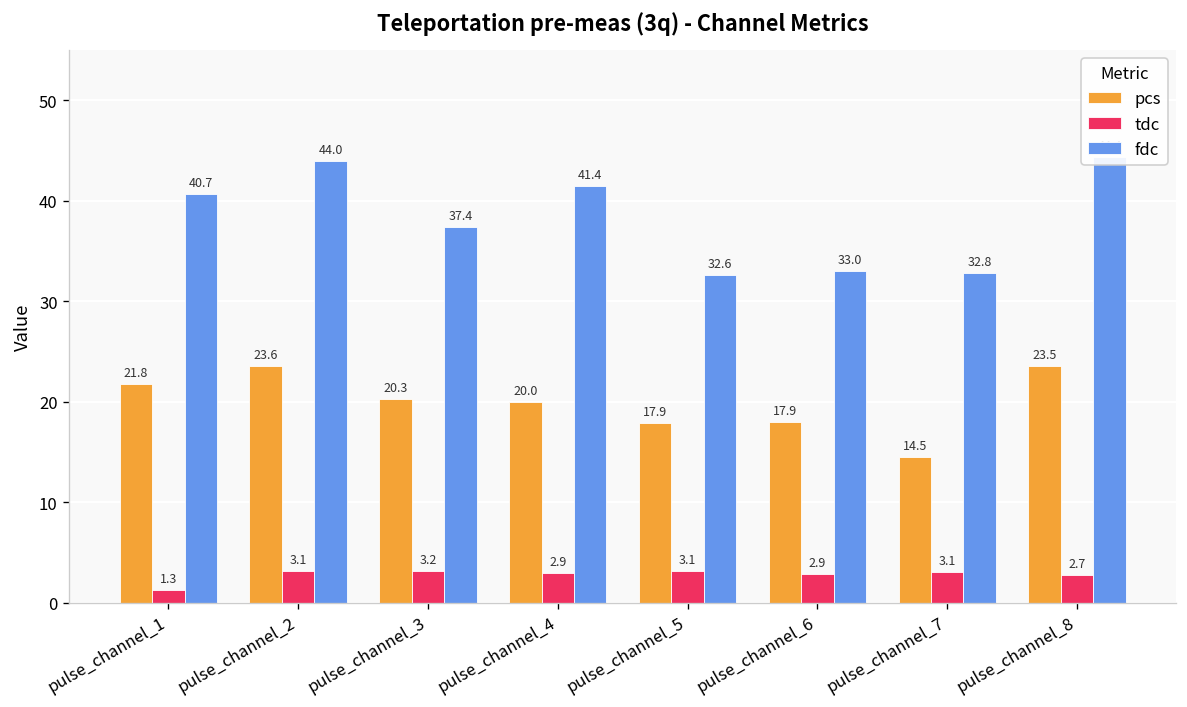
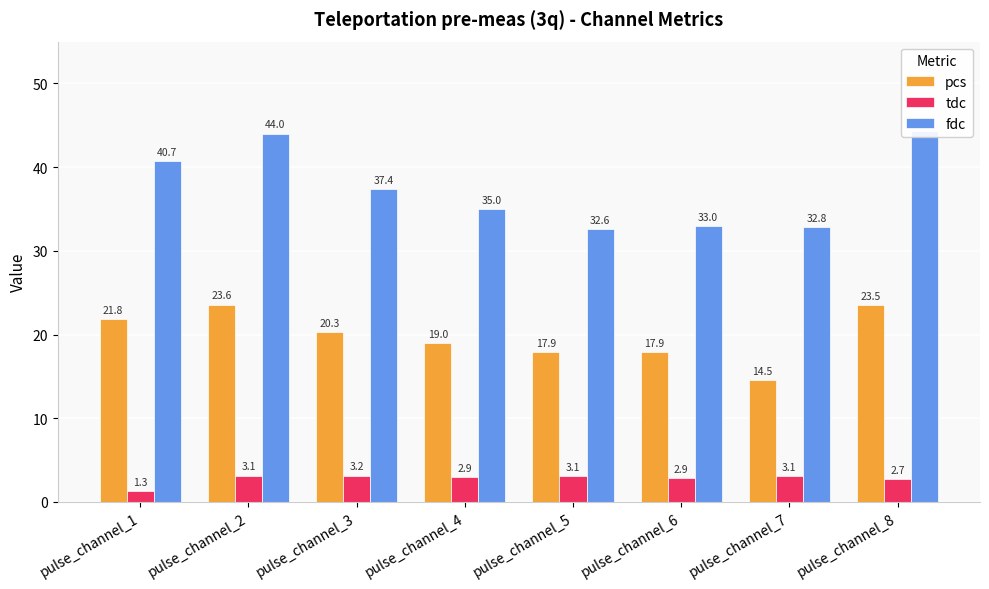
  {
    "pcs": {
      "pulse_channel_1": 21.8,
      "pulse_channel_2": 23.6,
      "pulse_channel_3": 20.3,
-     "pulse_channel_4": 20.0,
+     "pulse_channel_4": 19.0,
      "pulse_channel_5": 17.9,
      "pulse_channel_6": 17.9,
      "pulse_channel_7": 14.5,
      "pulse_channel_8": 23.5
    },
    "tdc": {
      "pulse_channel_1": 1.3,
      "pulse_channel_2": 3.1,
      "pulse_channel_3": 3.2,
      "pulse_channel_4": 2.9,
      "pulse_channel_5": 3.1,
      "pulse_channel_6": 2.9,
      "pulse_channel_7": 3.1,
      "pulse_channel_8": 2.7
    },
    "fdc": {
      "pulse_channel_1": 40.7,
      "pulse_channel_2": 44.0,
      "pulse_channel_3": 37.4,
-     "pulse_channel_4": 41.4,
+     "pulse_channel_4": 35.0,
      "pulse_channel_5": 32.6,
      "pulse_channel_6": 33.0,
      "pulse_channel_7": 32.8
    }
  }
